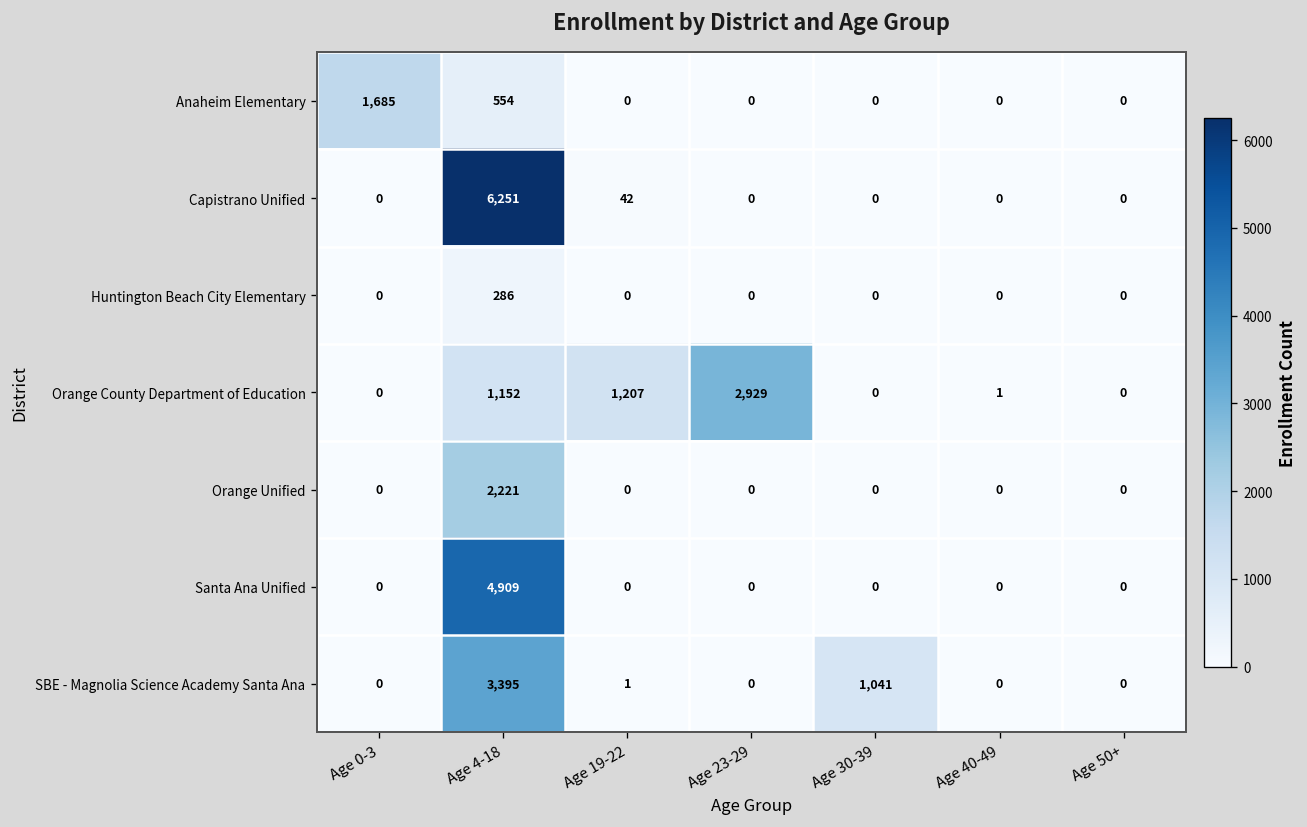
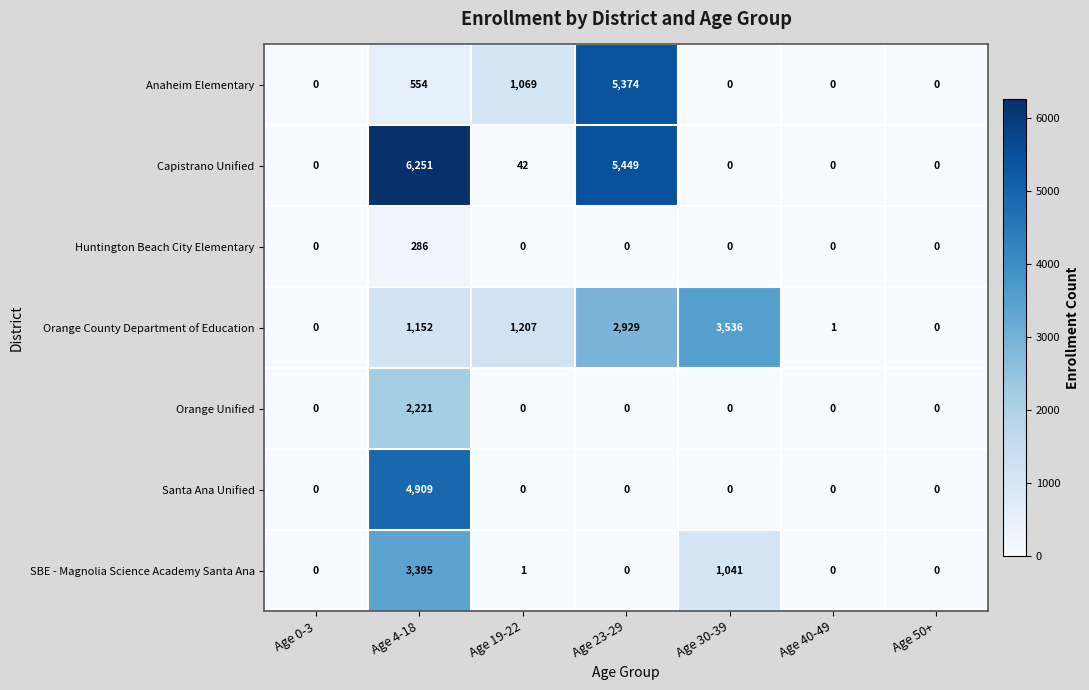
  {
    "Anaheim Elementary": {
-     "Age 0-3": "1,685",
+     "Age 0-3": "0",
      "Age 4-18": "554",
-     "Age 19-22": "0",
-     "Age 23-29": "0",
+     "Age 19-22": "1,069",
+     "Age 23-29": "5,374",
      "Age 30-39": "0",
      "Age 40-49": "0",
      "Age 50+": "0"
    },
    "Capistrano Unified": {
      "Age 0-3": "0",
      "Age 4-18": "6,251",
      "Age 19-22": "42",
-     "Age 23-29": "0",
+     "Age 23-29": "5,449",
      "Age 30-39": "0",
      "Age 40-49": "0",
      "Age 50+": "0"
    },
    "Huntington Beach City Elementary": {
      "Age 0-3": "0",
      "Age 4-18": "286",
      "Age 19-22": "0",
      "Age 23-29": "0",
      "Age 30-39": "0",
      "Age 40-49": "0",
      "Age 50+": "0"
    },
    "Orange County Department of Education": {
      "Age 0-3": "0",
      "Age 4-18": "1,152",
      "Age 19-22": "1,207",
      "Age 23-29": "2,929",
-     "Age 30-39": "0",
+     "Age 30-39": "3,536",
      "Age 40-49": "1",
      "Age 50+": "0"
    },
    "Orange Unified": {
      "Age 0-3": "0",
      "Age 4-18": "2,221",
      "Age 19-22": "0",
      "Age 23-29": "0",
      "Age 30-39": "0",
      "Age 40-49": "0",
      "Age 50+": "0"
    },
    "Santa Ana Unified": {
      "Age 0-3": "0",
      "Age 4-18": "4,909",
      "Age 19-22": "0",
      "Age 23-29": "0",
      "Age 30-39": "0",
      "Age 40-49": "0",
      "Age 50+": "0"
    },
    "SBE - Magnolia Science Academy Santa Ana": {
      "Age 0-3": "0",
      "Age 4-18": "3,395",
      "Age 19-22": "1",
      "Age 23-29": "0",
      "Age 30-39": "1,041",
      "Age 40-49": "0",
      "Age 50+": "0"
    }
  }
